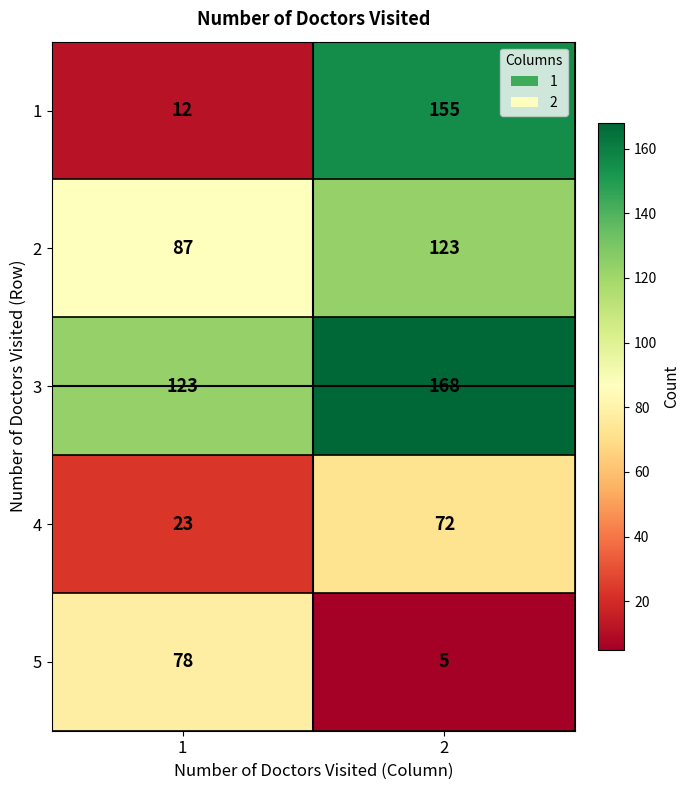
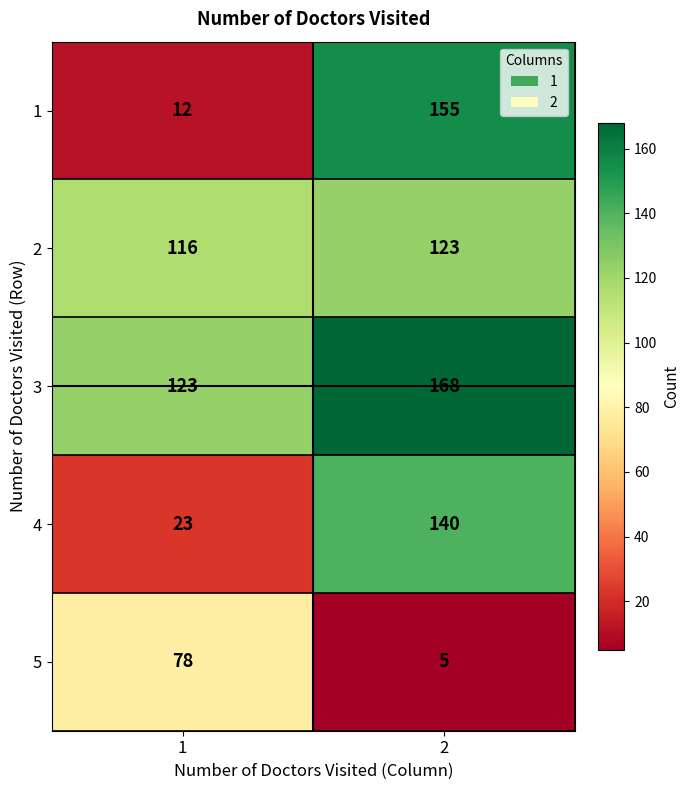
  {
    "1": {
      "1": 12,
      "2": 155
    },
    "2": {
-     "1": 87,
+     "1": 116,
      "2": 123
    },
    "3": {
      "1": 123,
      "2": 168
    },
    "4": {
      "1": 23,
-     "2": 72
+     "2": 140
    },
    "5": {
      "1": 78,
      "2": 5
    }
  }
